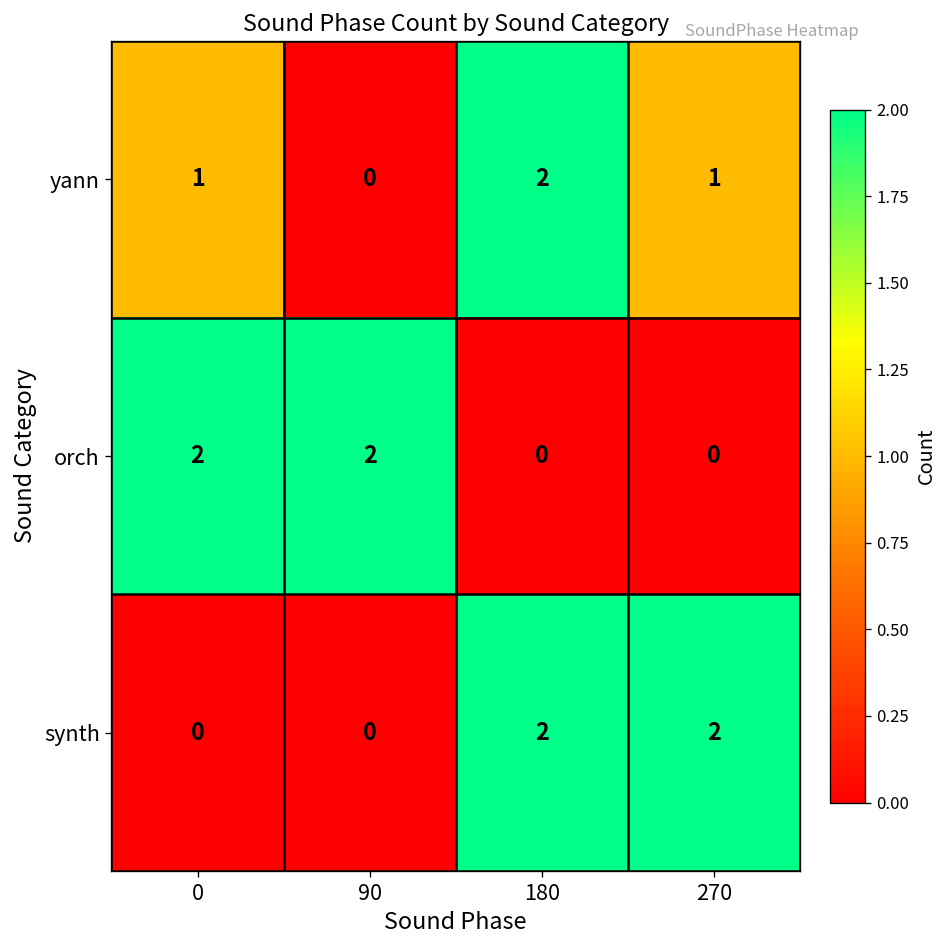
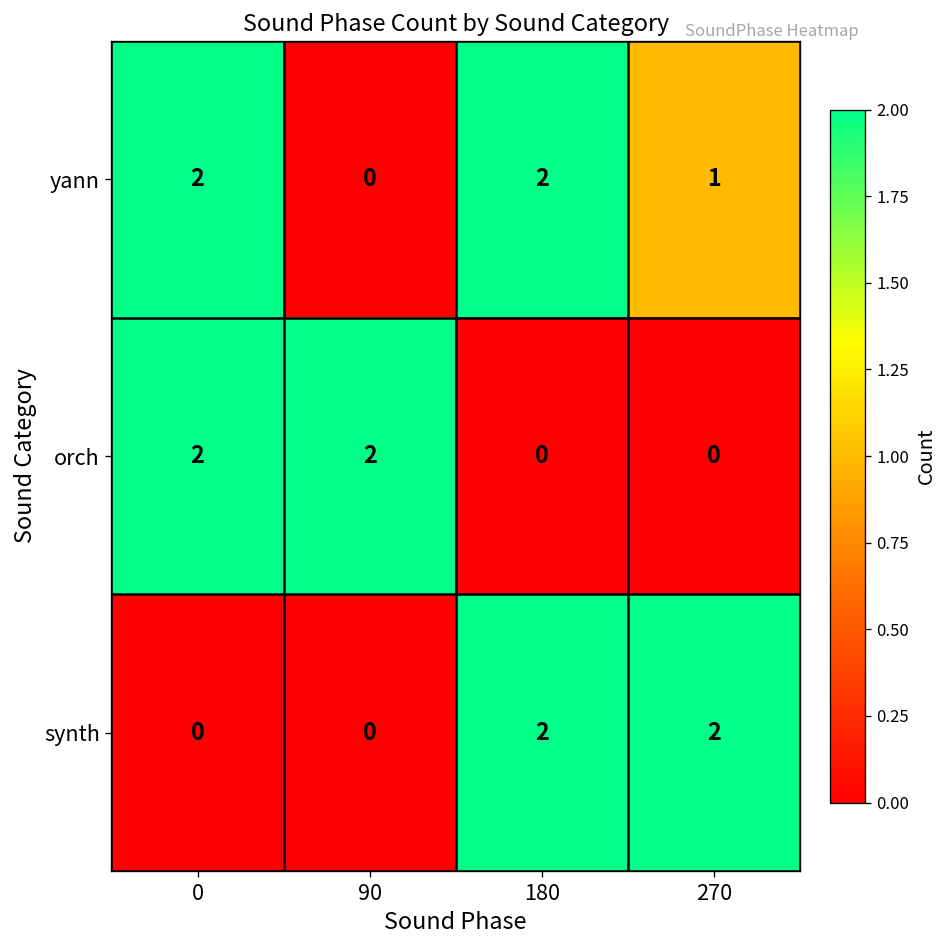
  {
    "yann": {
-     "0": 1,
+     "0": 2,
      "90": 0,
      "180": 2,
      "270": 1
    },
    "orch": {
      "0": 2,
      "90": 2,
      "180": 0,
      "270": 0
    },
    "synth": {
      "0": 0,
      "90": 0,
      "180": 2,
      "270": 2
    }
  }
